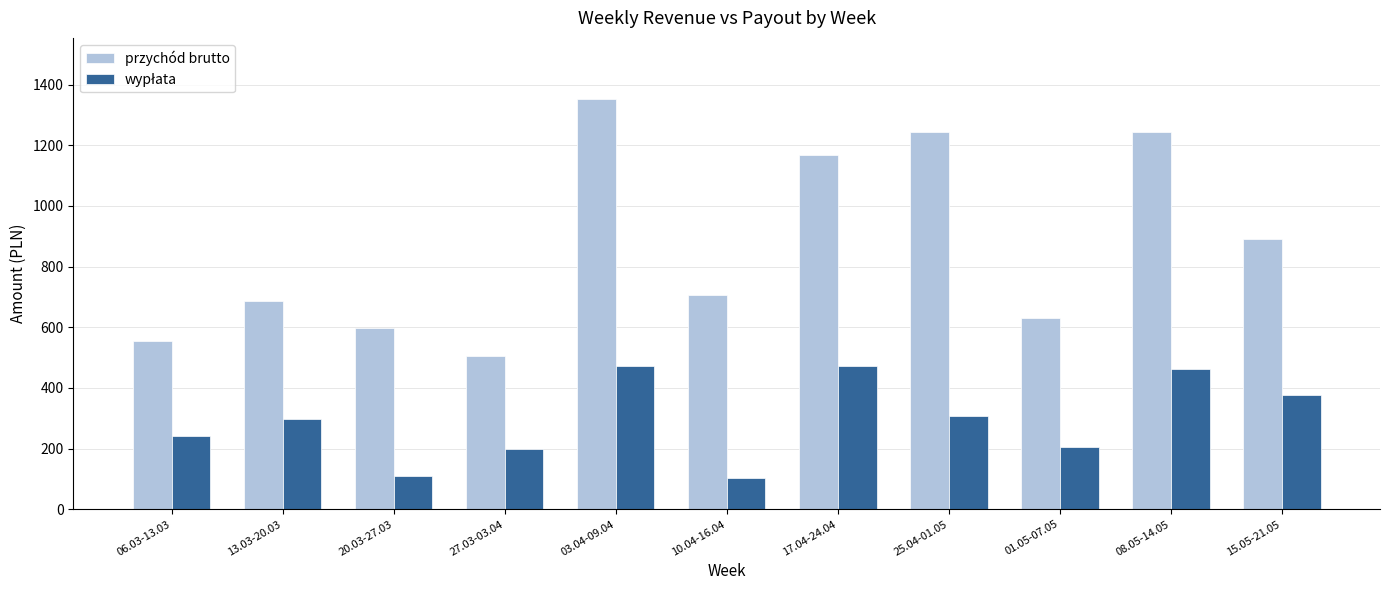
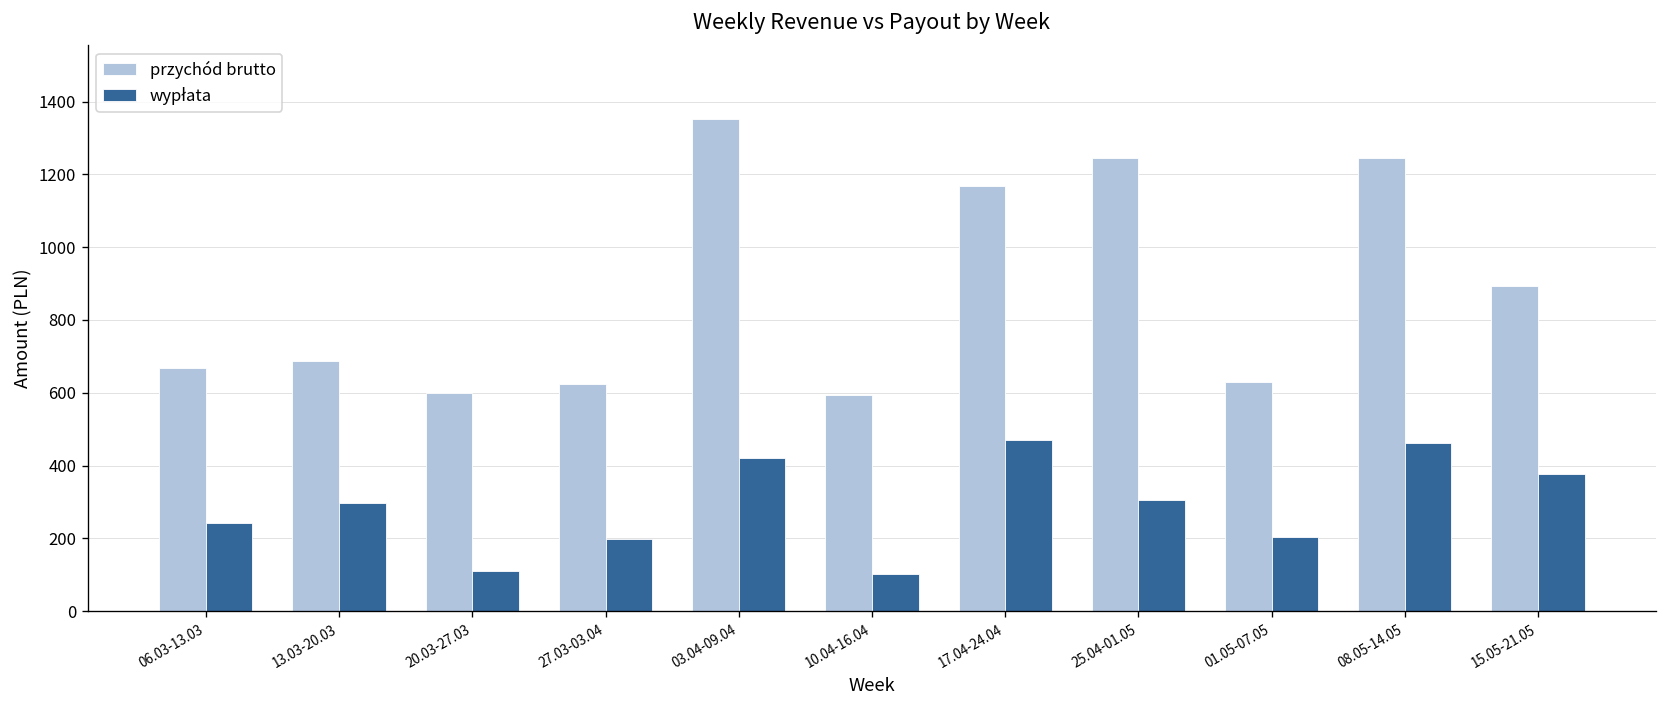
  {
    "przychód brutto": {
-     "06.03-13.03": 550,
+     "06.03-13.03": 670,
      "13.03-20.03": 690,
      "20.03-27.03": 600,
-     "27.03-03.04": 500,
+     "27.03-03.04": 620,
      "03.04-09.04": 1350,
-     "10.04-16.04": 710,
+     "10.04-16.04": 590,
      "17.04-24.04": 1170,
      "25.04-01.05": 1240,
      "01.05-07.05": 630,
      "08.05-14.05": 1240,
      "15.05-21.05": 890
    },
    "wypłata": {
      "06.03-13.03": 240,
      "13.03-20.03": 300,
      "20.03-27.03": 110,
      "27.03-03.04": 200,
-     "03.04-09.04": 470,
+     "03.04-09.04": 420,
      "10.04-16.04": 100,
      "17.04-24.04": 470,
      "25.04-01.05": 310,
      "01.05-07.05": 200,
      "08.05-14.05": 460,
      "15.05-21.05": 380
    }
  }
